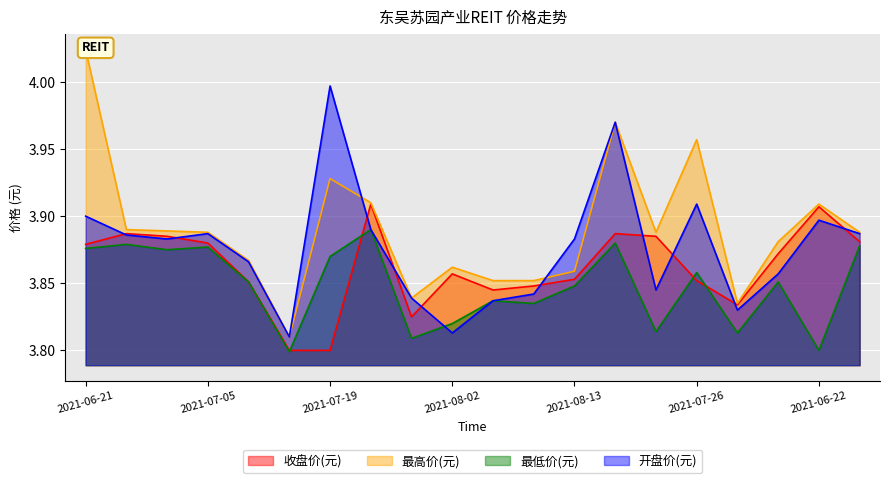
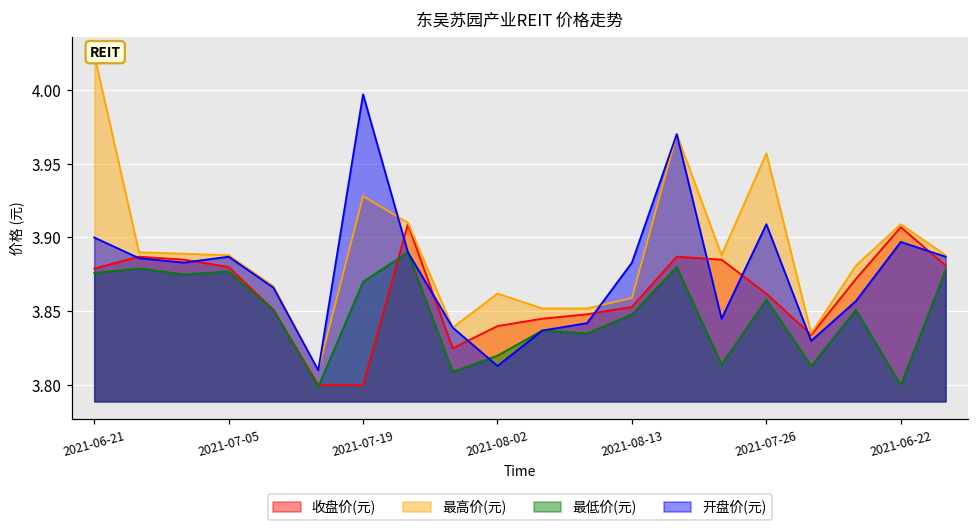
  {
    "收盘价(元)": {
      "2021-06-21": 3.879,
      "2021-07-05": 3.880,
      "2021-07-19": 3.800,
-     "2021-08-02": 3.857,
+     "2021-08-02": 3.840,
      "2021-08-13": 3.853,
-     "2021-07-26": 3.852,
+     "2021-07-26": 3.862,
      "2021-06-22": 3.907
    },
    "最高价(元)": {
      "2021-07-19": 3.928,
      "2021-08-02": 3.862,
      "2021-08-13": 3.859,
      "2021-07-26": 3.957,
      "2021-06-22": 3.909
    },
    "最低价(元)": {
      "2021-06-21": 3.876,
      "2021-07-05": 3.877,
      "2021-07-19": 3.870,
      "2021-08-02": 3.820,
      "2021-08-13": 3.848,
      "2021-07-26": 3.858,
      "2021-06-22": 3.800
    },
    "开盘价(元)": {
      "2021-06-21": 3.900,
      "2021-07-19": 3.997,
      "2021-08-02": 3.813,
      "2021-08-13": 3.883,
      "2021-07-26": 3.909,
      "2021-06-22": 3.897
    }
  }
